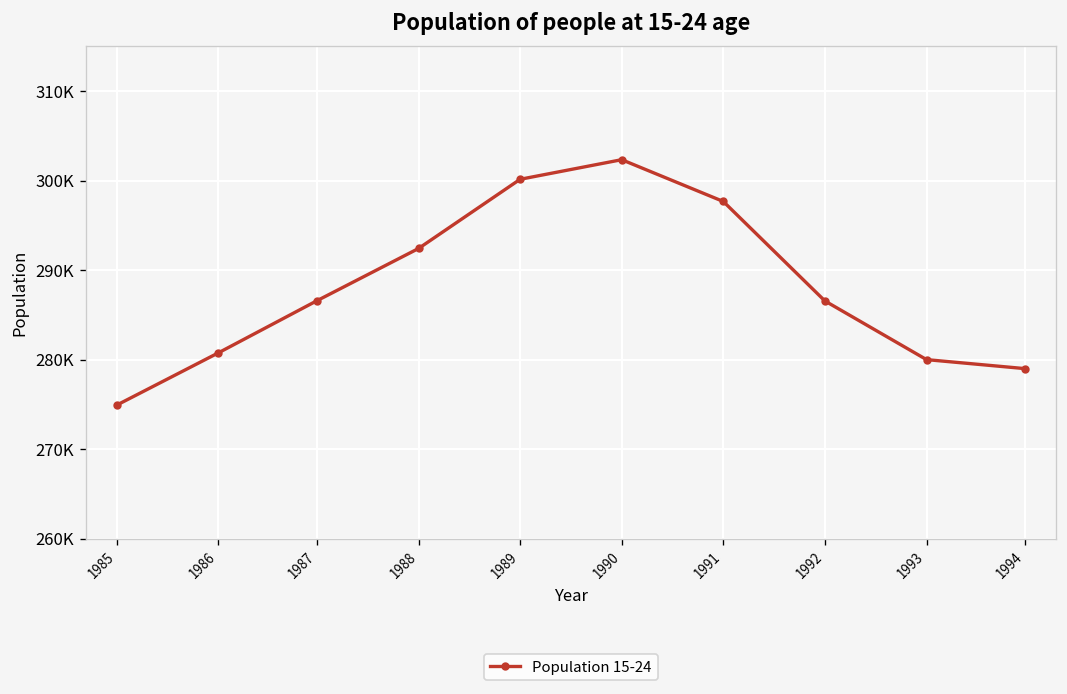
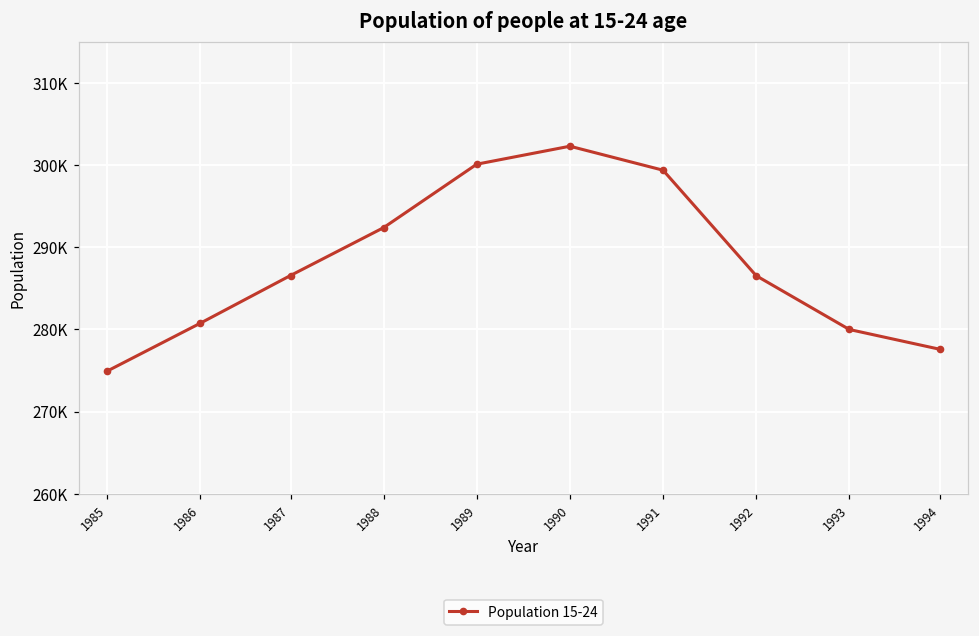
  {
    "1985": 275000,
    "1986": 281000,
    "1987": 287000,
    "1988": 292000,
    "1989": 300000,
    "1990": 302000,
-   "1991": 298000,
+   "1991": 299000,
    "1992": 287000,
    "1993": 280000,
-   "1994": 279000
+   "1994": 278000
  }
